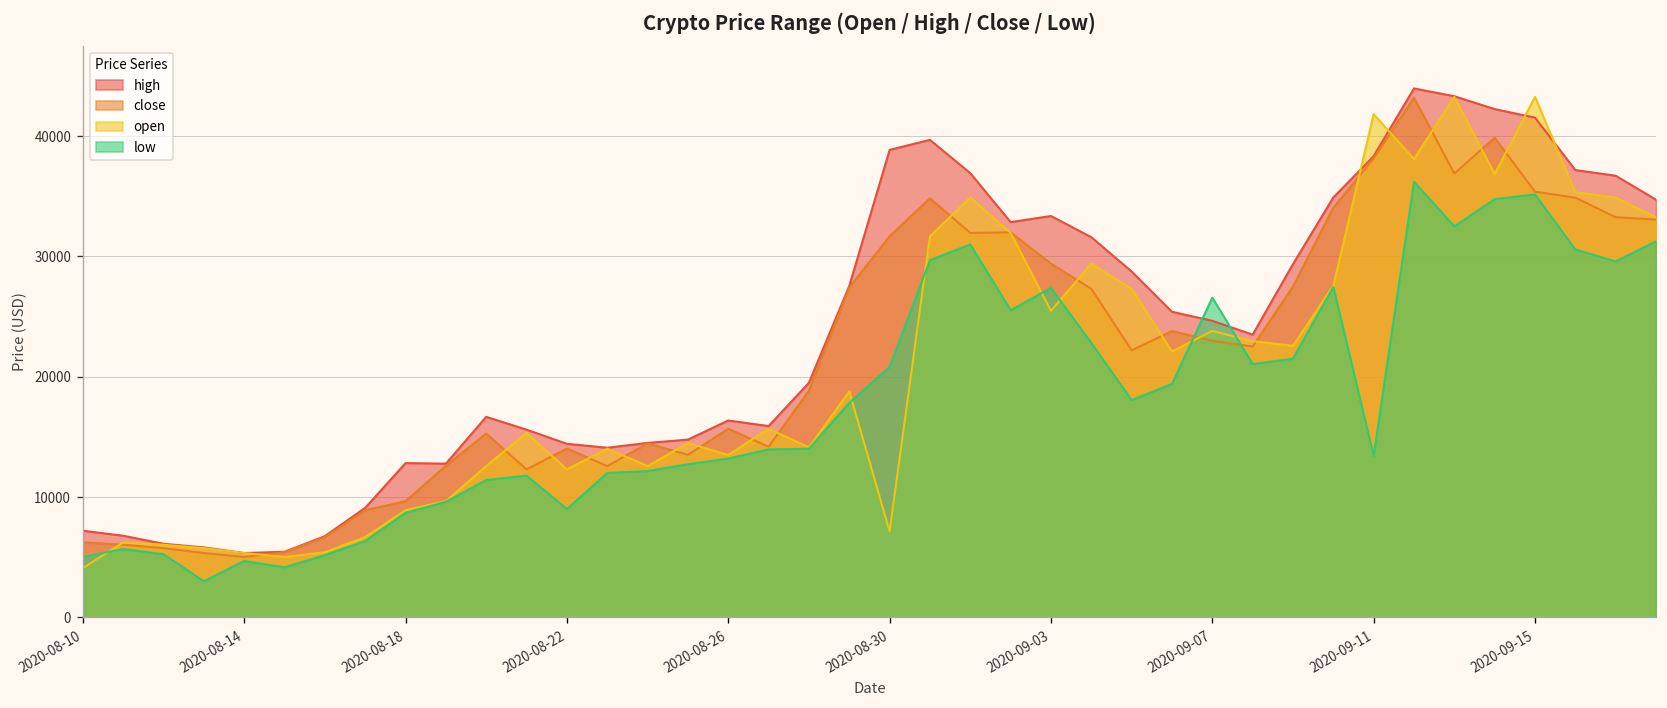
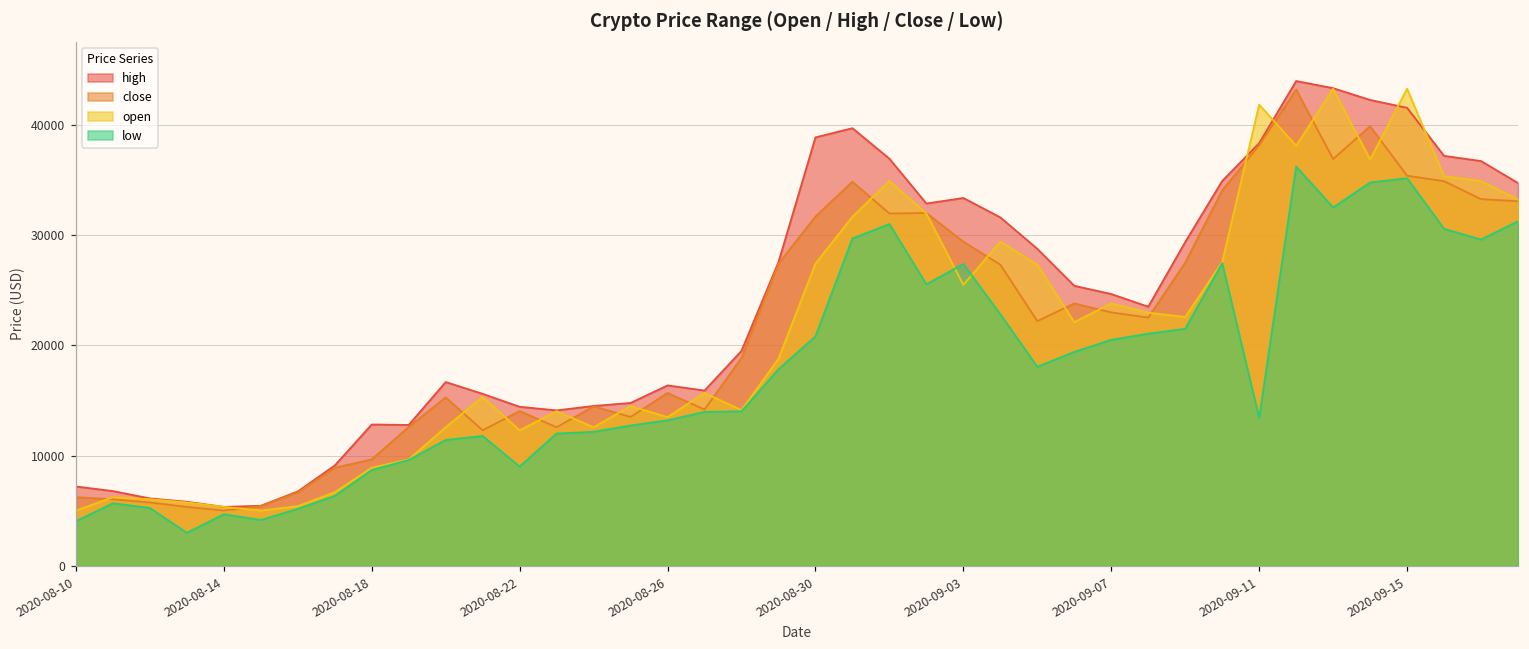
  {
    "open": {
-     "2020-08-10": 4100,
+     "2020-08-10": 5000,
      "2020-08-22": 12300,
      "2020-08-26": 13500,
-     "2020-08-30": 7100,
+     "2020-08-30": 27400,
      "2020-09-03": 25500,
      "2020-09-07": 23800,
      "2020-09-11": 41800,
      "2020-09-15": 43300
    },
    "low": {
-     "2020-08-10": 5000,
+     "2020-08-10": 4000,
      "2020-08-14": 4700,
      "2020-08-22": 9000,
      "2020-08-26": 13200,
      "2020-08-30": 20800,
      "2020-09-03": 27400,
-     "2020-09-07": 26600,
+     "2020-09-07": 20500,
      "2020-09-11": 13400
    }
  }
